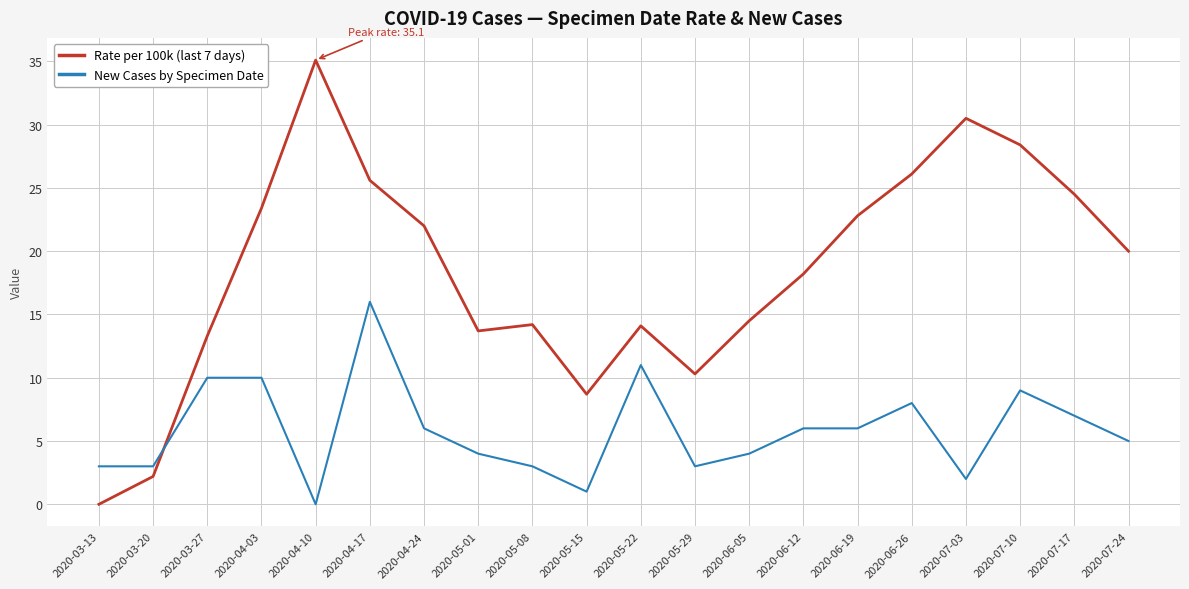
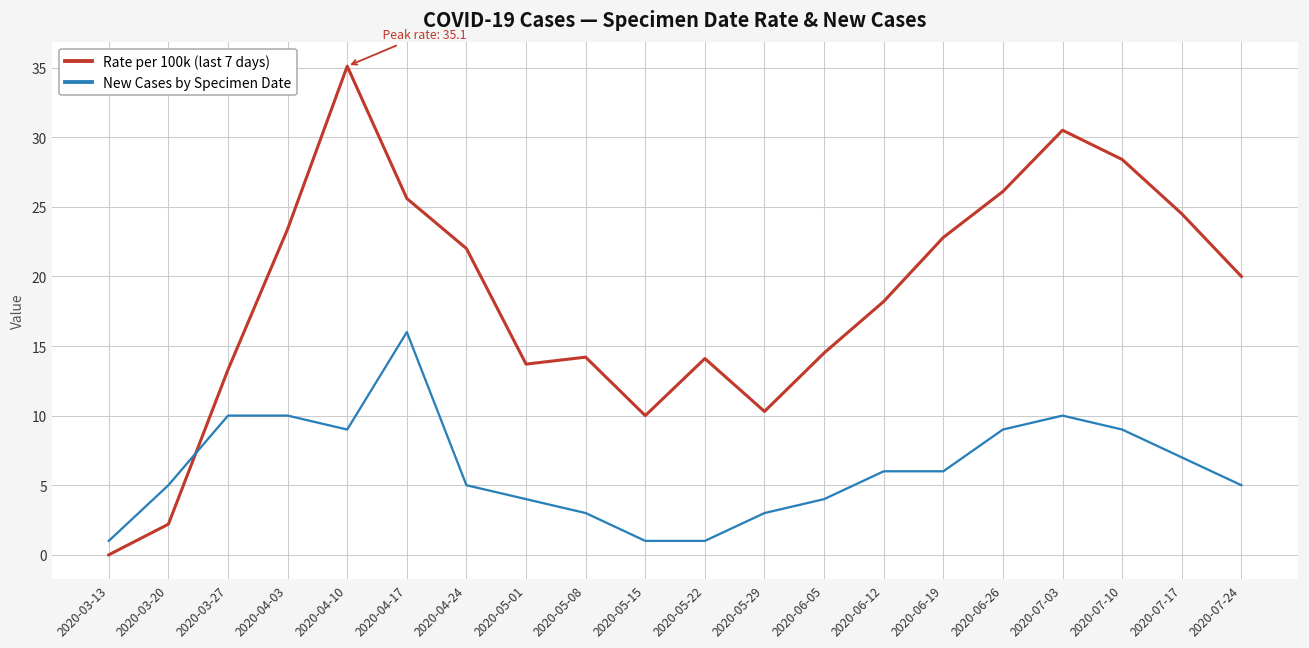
  {
    "Rate per 100k (last 7 days)": {
      "2020-03-13": 0.0,
      "2020-03-20": 2.2,
      "2020-03-27": 13.3,
      "2020-04-03": 23.4,
      "2020-04-17": 25.6,
      "2020-04-24": 22.0,
      "2020-05-01": 13.7,
      "2020-05-08": 14.2,
-     "2020-05-15": 8.7,
+     "2020-05-15": 10.0,
      "2020-05-22": 14.1,
      "2020-05-29": 10.3,
      "2020-06-05": 14.5,
      "2020-06-12": 18.2,
      "2020-06-19": 22.8,
      "2020-06-26": 26.1,
      "2020-07-03": 30.5,
      "2020-07-10": 28.4,
      "2020-07-17": 24.5,
      "2020-07-24": 20.0
    },
    "New Cases by Specimen Date": {
-     "2020-03-13": 3,
-     "2020-03-20": 3,
+     "2020-03-13": 1,
+     "2020-03-20": 5,
      "2020-03-27": 10,
      "2020-04-03": 10,
-     "2020-04-10": 0,
+     "2020-04-10": 9,
      "2020-04-17": 16,
-     "2020-04-24": 6,
+     "2020-04-24": 5,
      "2020-05-01": 4,
      "2020-05-08": 3,
      "2020-05-15": 1,
-     "2020-05-22": 11,
+     "2020-05-22": 1,
      "2020-05-29": 3,
      "2020-06-05": 4,
      "2020-06-12": 6,
      "2020-06-19": 6,
-     "2020-06-26": 8,
-     "2020-07-03": 2,
+     "2020-06-26": 9,
+     "2020-07-03": 10,
      "2020-07-10": 9,
      "2020-07-17": 7,
      "2020-07-24": 5
    }
  }
